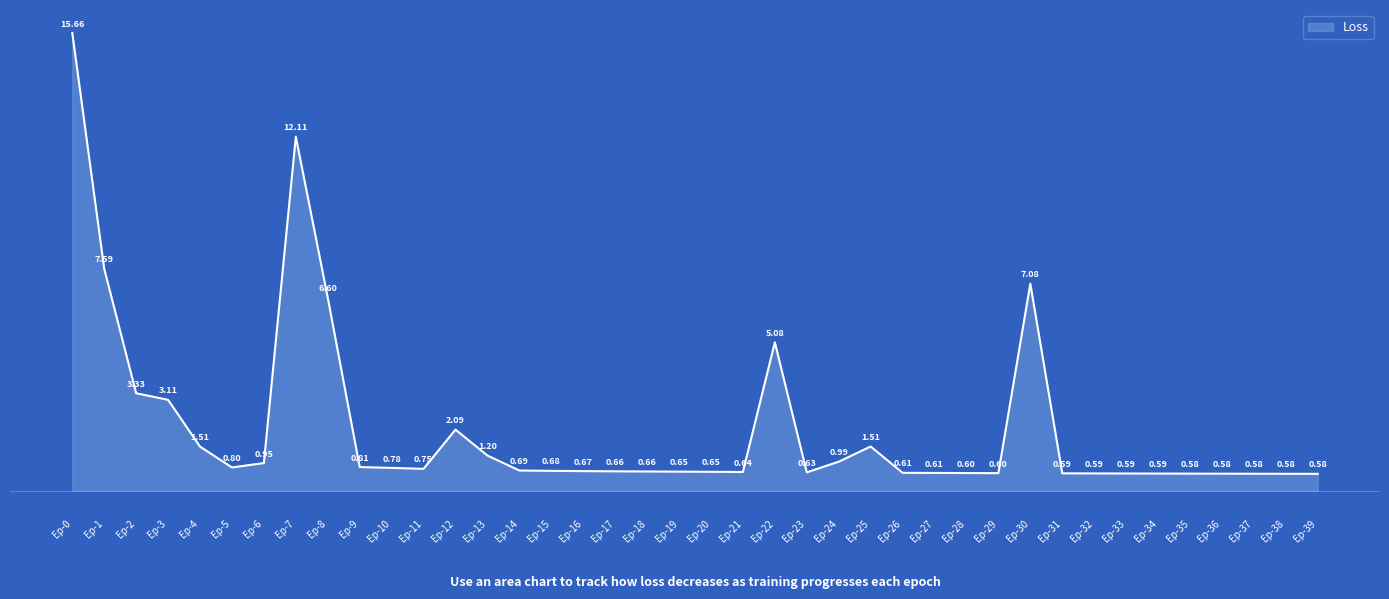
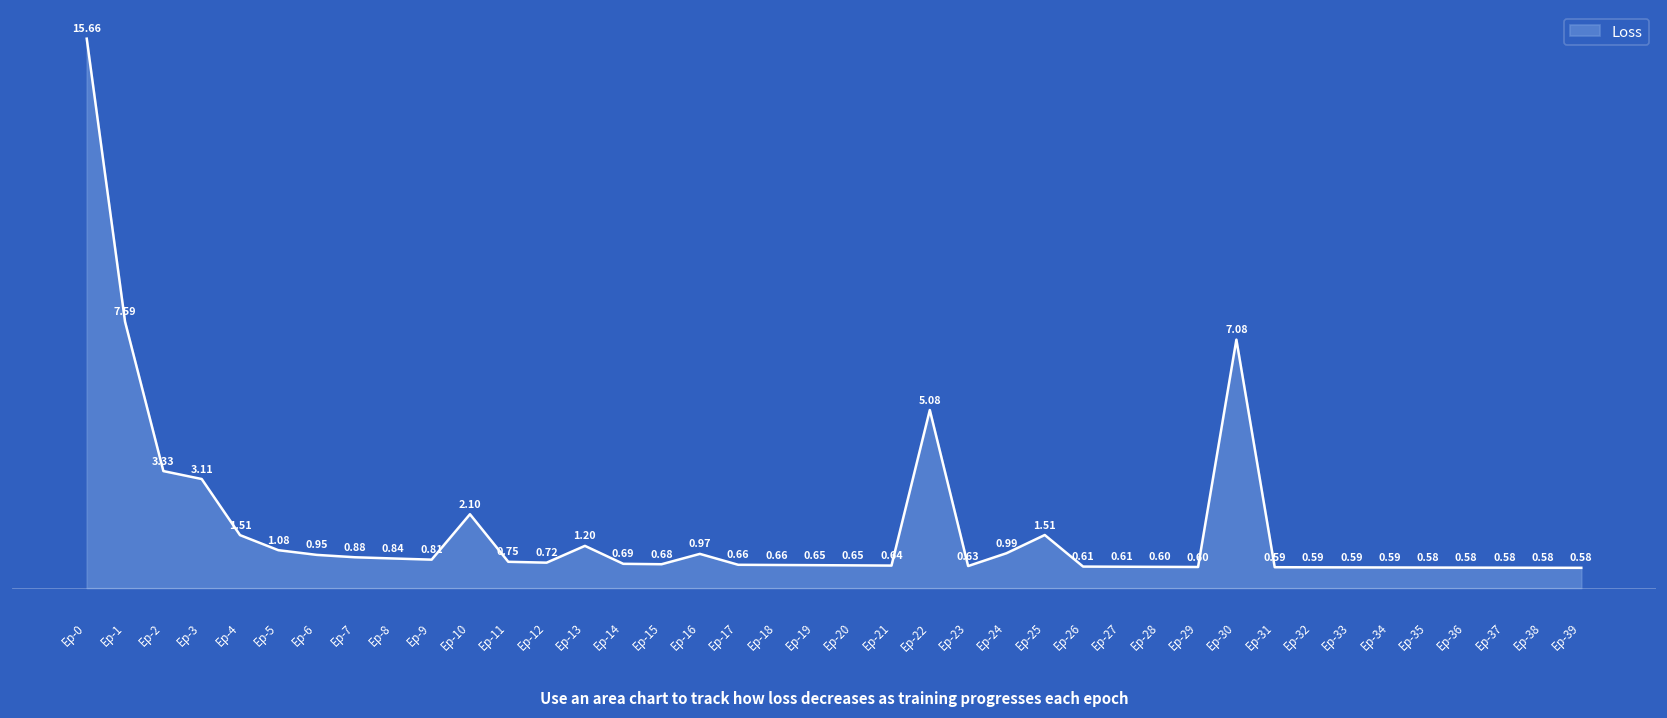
  {
    "Ep-0": 15.66,
    "Ep-1": 7.59,
    "Ep-2": 3.33,
    "Ep-3": 3.11,
    "Ep-4": 1.51,
-   "Ep-5": 0.80,
+   "Ep-5": 1.08,
    "Ep-6": 0.95,
-   "Ep-7": 12.11,
-   "Ep-8": 6.60,
+   "Ep-7": 0.88,
+   "Ep-8": 0.84,
    "Ep-9": 0.81,
-   "Ep-10": 0.78,
+   "Ep-10": 2.10,
    "Ep-11": 0.75,
-   "Ep-12": 2.09,
+   "Ep-12": 0.72,
    "Ep-13": 1.20,
    "Ep-14": 0.69,
    "Ep-15": 0.68,
-   "Ep-16": 0.67,
+   "Ep-16": 0.97,
    "Ep-17": 0.66,
    "Ep-18": 0.66,
    "Ep-19": 0.65,
    "Ep-20": 0.65,
    "Ep-21": 0.64,
    "Ep-22": 5.08,
    "Ep-23": 0.63,
    "Ep-24": 0.99,
    "Ep-25": 1.51,
    "Ep-26": 0.61,
    "Ep-27": 0.61,
    "Ep-28": 0.60,
    "Ep-29": 0.60,
    "Ep-30": 7.08,
    "Ep-31": 0.59,
    "Ep-32": 0.59,
    "Ep-33": 0.59,
    "Ep-34": 0.59,
    "Ep-35": 0.58,
    "Ep-36": 0.58,
    "Ep-37": 0.58,
    "Ep-38": 0.58,
    "Ep-39": 0.58
  }
